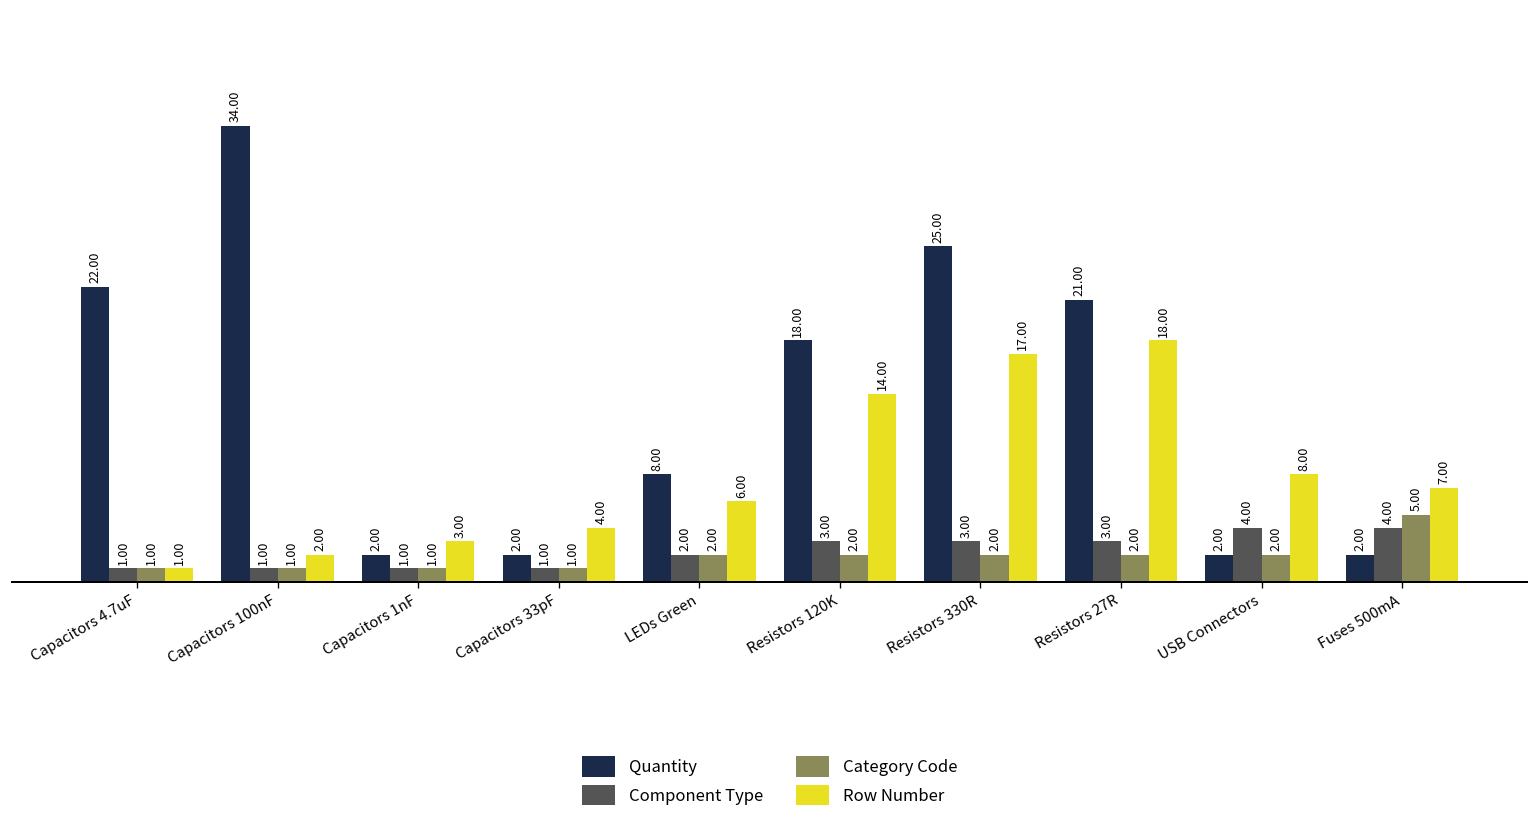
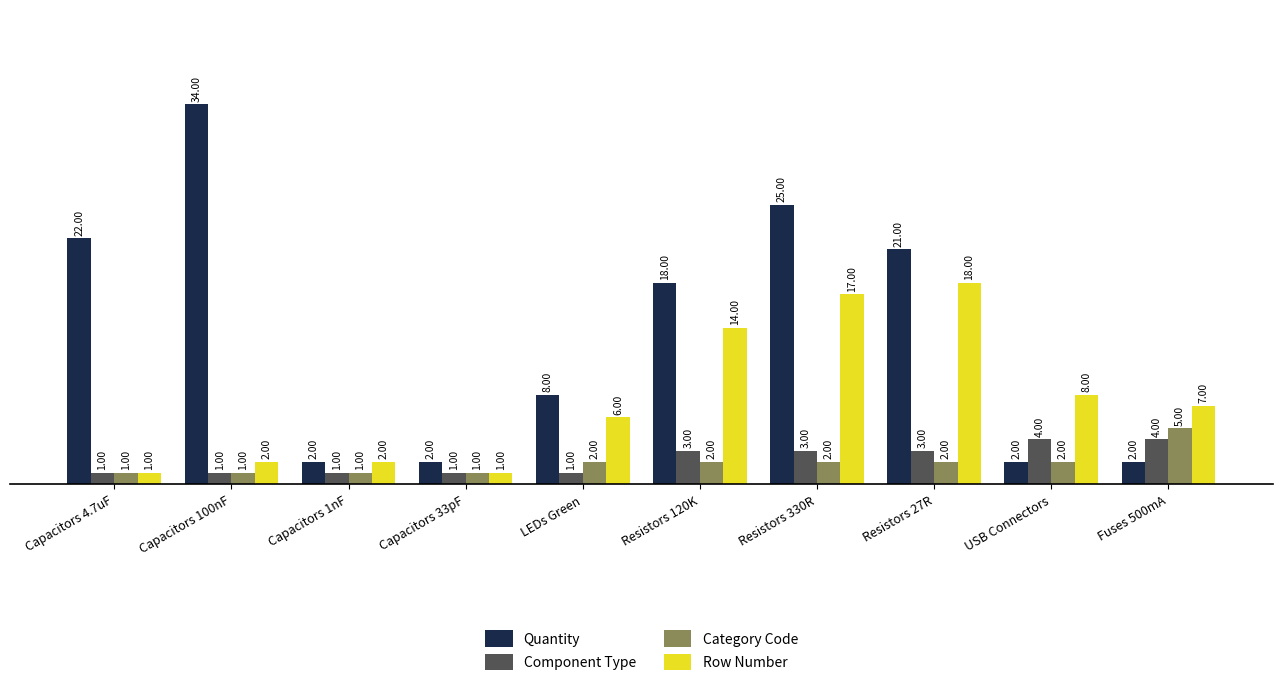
  {
    "Quantity": {
      "Capacitors 4.7uF": 22.00,
      "Capacitors 100nF": 34.00,
      "Capacitors 1nF": 2.00,
      "Capacitors 33pF": 2.00,
      "LEDs Green": 8.00,
      "Resistors 120K": 18.00,
      "Resistors 330R": 25.00,
      "Resistors 27R": 21.00,
      "USB Connectors": 2.00,
      "Fuses 500mA": 2.00
    },
    "Component Type": {
      "Capacitors 4.7uF": 1.00,
      "Capacitors 100nF": 1.00,
      "Capacitors 1nF": 1.00,
      "Capacitors 33pF": 1.00,
-     "LEDs Green": 2.00,
+     "LEDs Green": 1.00,
      "Resistors 120K": 3.00,
      "Resistors 330R": 3.00,
      "Resistors 27R": 3.00,
      "USB Connectors": 4.00,
      "Fuses 500mA": 4.00
    },
    "Category Code": {
      "Capacitors 4.7uF": 1.00,
      "Capacitors 100nF": 1.00,
      "Capacitors 1nF": 1.00,
      "Capacitors 33pF": 1.00,
      "LEDs Green": 2.00,
      "Resistors 120K": 2.00,
      "Resistors 330R": 2.00,
      "Resistors 27R": 2.00,
      "USB Connectors": 2.00,
      "Fuses 500mA": 5.00
    },
    "Row Number": {
      "Capacitors 4.7uF": 1.00,
      "Capacitors 100nF": 2.00,
-     "Capacitors 1nF": 3.00,
-     "Capacitors 33pF": 4.00,
+     "Capacitors 1nF": 2.00,
+     "Capacitors 33pF": 1.00,
      "LEDs Green": 6.00,
      "Resistors 120K": 14.00,
      "Resistors 330R": 17.00,
      "Resistors 27R": 18.00,
      "USB Connectors": 8.00,
      "Fuses 500mA": 7.00
    }
  }
